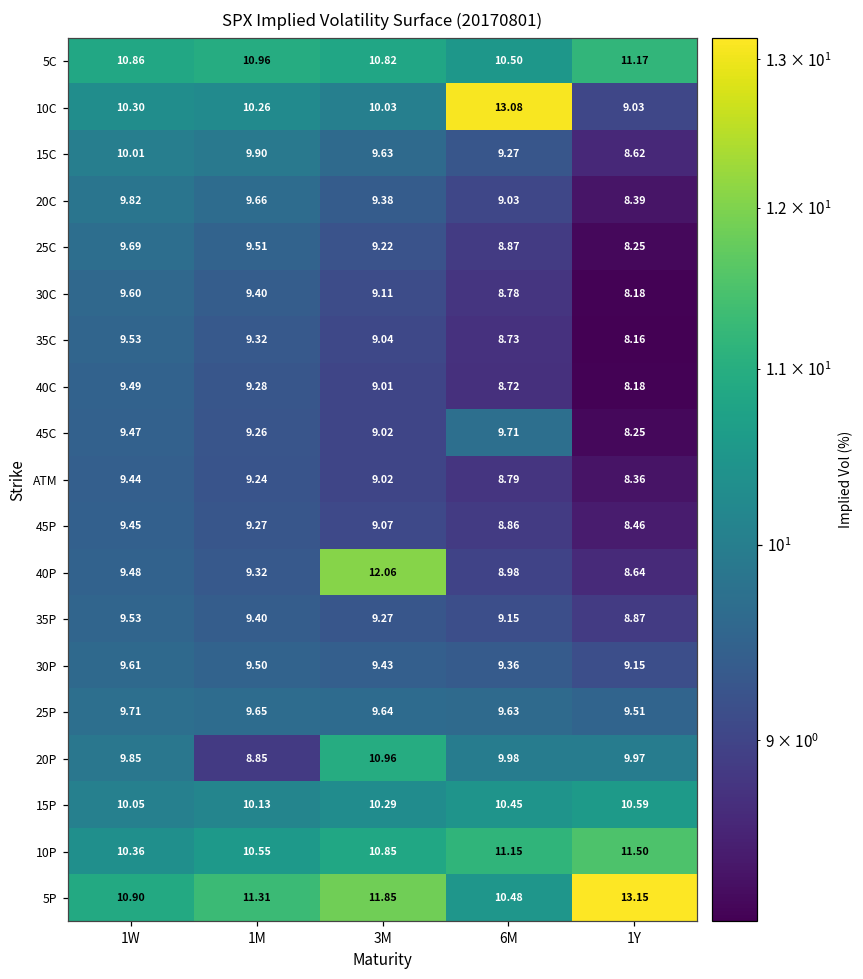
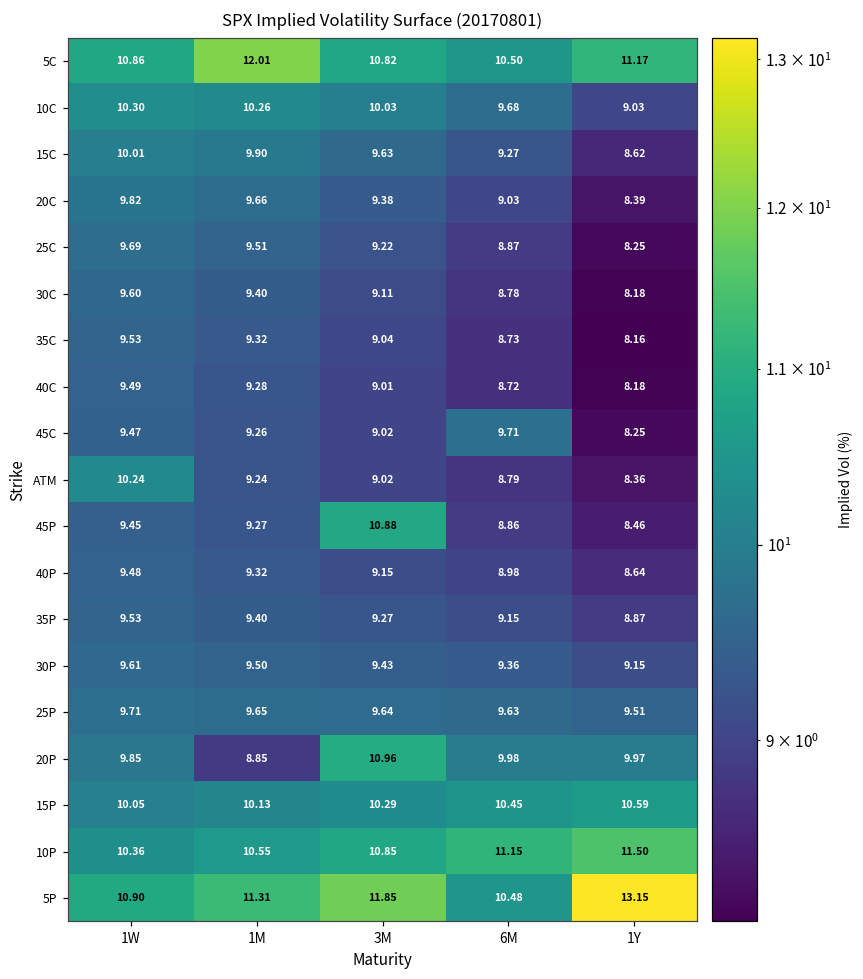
  {
    "5C": {
      "1W": 10.86,
-     "1M": 10.96,
+     "1M": 12.01,
      "3M": 10.82,
      "6M": 10.50,
      "1Y": 11.17
    },
    "10C": {
      "1W": 10.30,
      "1M": 10.26,
      "3M": 10.03,
-     "6M": 13.08,
+     "6M": 9.68,
      "1Y": 9.03
    },
    "15C": {
      "1W": 10.01,
      "1M": 9.90,
      "3M": 9.63,
      "6M": 9.27,
      "1Y": 8.62
    },
    "20C": {
      "1W": 9.82,
      "1M": 9.66,
      "3M": 9.38,
      "6M": 9.03,
      "1Y": 8.39
    },
    "25C": {
      "1W": 9.69,
      "1M": 9.51,
      "3M": 9.22,
      "6M": 8.87,
      "1Y": 8.25
    },
    "30C": {
      "1W": 9.60,
      "1M": 9.40,
      "3M": 9.11,
      "6M": 8.78,
      "1Y": 8.18
    },
    "35C": {
      "1W": 9.53,
      "1M": 9.32,
      "3M": 9.04,
      "6M": 8.73,
      "1Y": 8.16
    },
    "40C": {
      "1W": 9.49,
      "1M": 9.28,
      "3M": 9.01,
      "6M": 8.72,
      "1Y": 8.18
    },
    "45C": {
      "1W": 9.47,
      "1M": 9.26,
      "3M": 9.02,
      "6M": 9.71,
      "1Y": 8.25
    },
    "ATM": {
-     "1W": 9.44,
+     "1W": 10.24,
      "1M": 9.24,
      "3M": 9.02,
      "6M": 8.79,
      "1Y": 8.36
    },
    "45P": {
      "1W": 9.45,
      "1M": 9.27,
-     "3M": 9.07,
+     "3M": 10.88,
      "6M": 8.86,
      "1Y": 8.46
    },
    "40P": {
      "1W": 9.48,
      "1M": 9.32,
-     "3M": 12.06,
+     "3M": 9.15,
      "6M": 8.98,
      "1Y": 8.64
    },
    "35P": {
      "1W": 9.53,
      "1M": 9.40,
      "3M": 9.27,
      "6M": 9.15,
      "1Y": 8.87
    },
    "30P": {
      "1W": 9.61,
      "1M": 9.50,
      "3M": 9.43,
      "6M": 9.36,
      "1Y": 9.15
    },
    "25P": {
      "1W": 9.71,
      "1M": 9.65,
      "3M": 9.64,
      "6M": 9.63,
      "1Y": 9.51
    },
    "20P": {
      "1W": 9.85,
      "1M": 8.85,
      "3M": 10.96,
      "6M": 9.98,
      "1Y": 9.97
    },
    "15P": {
      "1W": 10.05,
      "1M": 10.13,
      "3M": 10.29,
      "6M": 10.45,
      "1Y": 10.59
    },
    "10P": {
      "1W": 10.36,
      "1M": 10.55,
      "3M": 10.85,
      "6M": 11.15,
      "1Y": 11.50
    },
    "5P": {
      "1W": 10.90,
      "1M": 11.31,
      "3M": 11.85,
      "6M": 10.48,
      "1Y": 13.15
    }
  }
